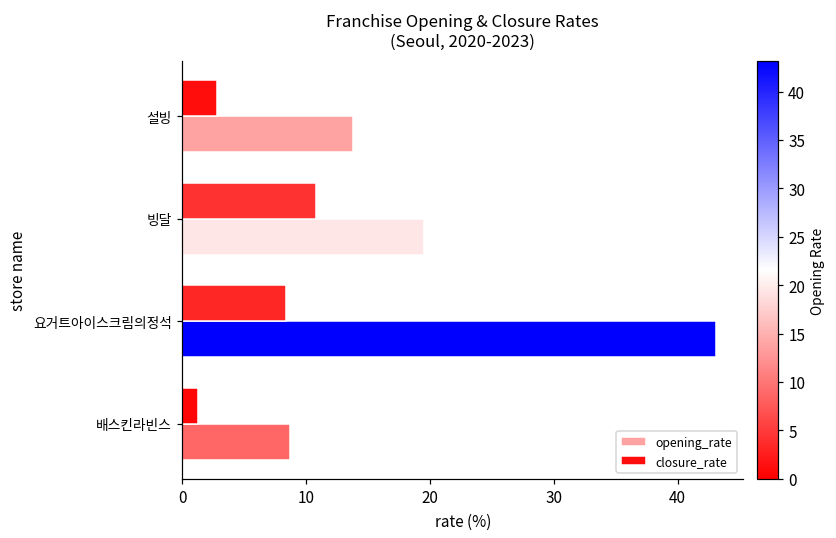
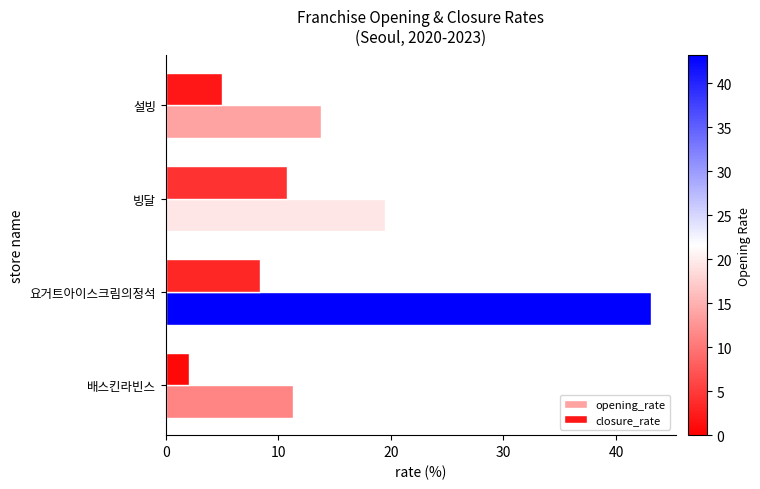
  {
    "opening_rate": {
      "설빙": 13.8,
      "빙달": 19.5,
      "요거트아이스크림의정석": 43.1,
-     "배스킨라빈스": 8.7
+     "배스킨라빈스": 11.3
    },
    "closure_rate": {
-     "설빙": 2.8,
+     "설빙": 5.0,
      "빙달": 10.8,
      "요거트아이스크림의정석": 8.3,
-     "배스킨라빈스": 1.3
+     "배스킨라빈스": 2.0
    }
  }
